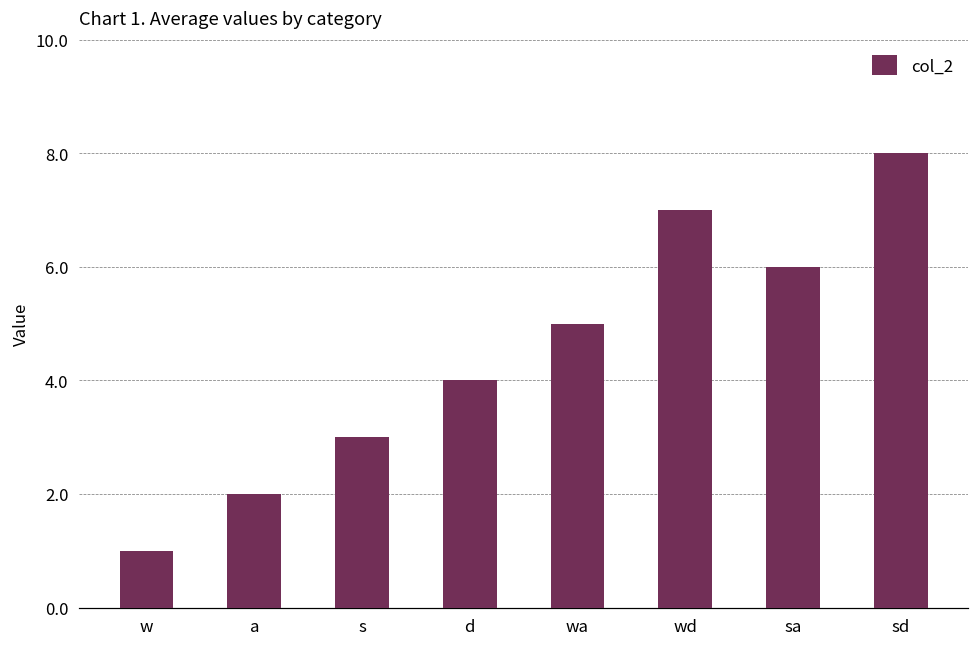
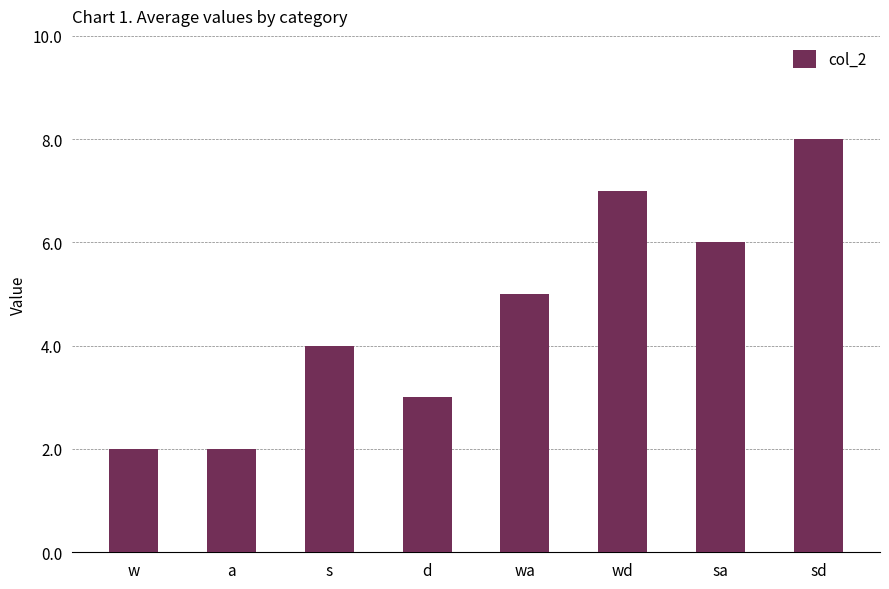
  {
-   "w": 1,
+   "w": 2,
    "a": 2,
-   "s": 3,
-   "d": 4,
+   "s": 4,
+   "d": 3,
    "wa": 5,
    "wd": 7,
    "sa": 6,
    "sd": 8
  }
